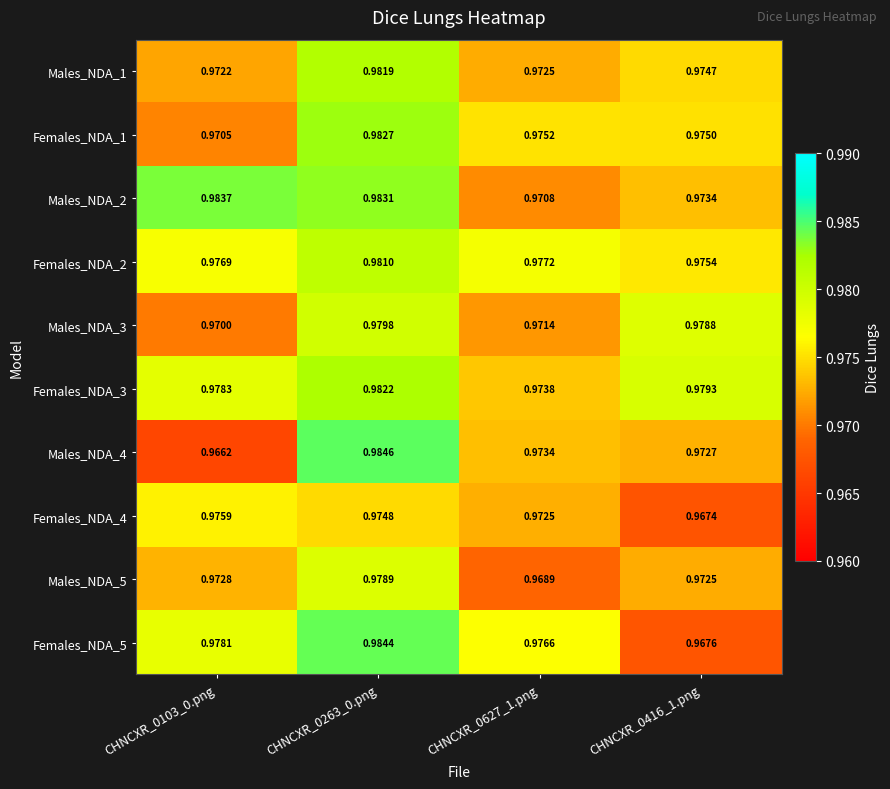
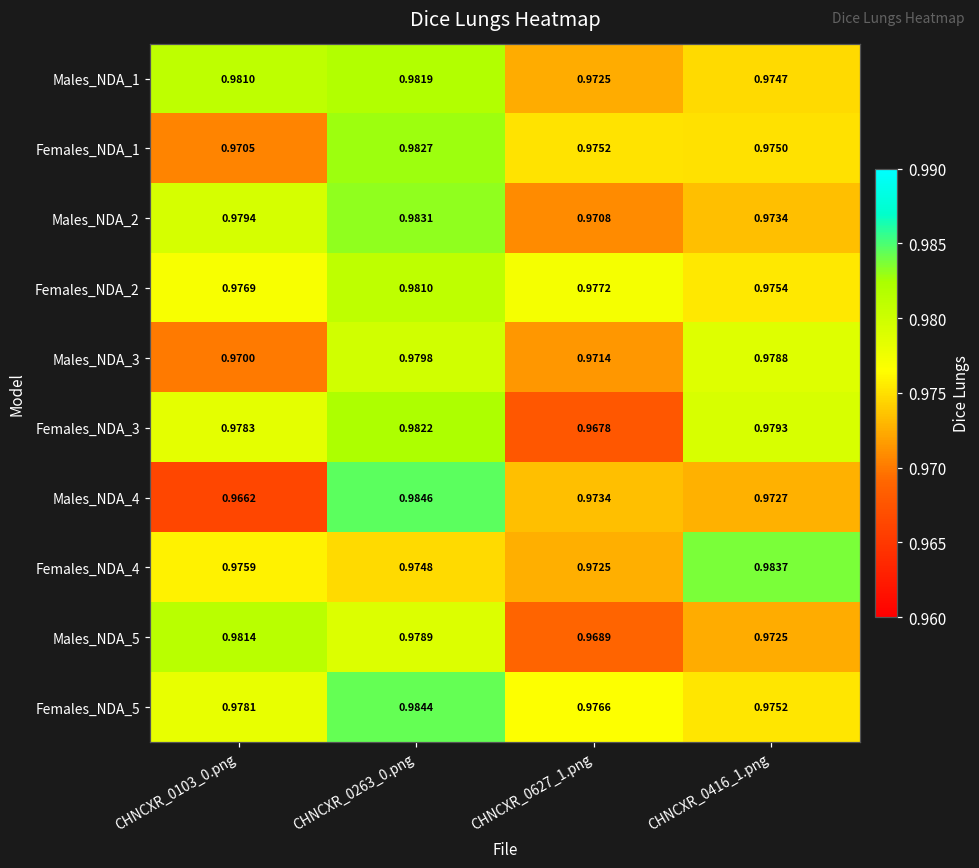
  {
    "Males_NDA_1": {
-     "CHNCXR_0103_0.png": 0.9722,
+     "CHNCXR_0103_0.png": 0.9810,
      "CHNCXR_0263_0.png": 0.9819,
      "CHNCXR_0627_1.png": 0.9725,
      "CHNCXR_0416_1.png": 0.9747
    },
    "Females_NDA_1": {
      "CHNCXR_0103_0.png": 0.9705,
      "CHNCXR_0263_0.png": 0.9827,
      "CHNCXR_0627_1.png": 0.9752,
      "CHNCXR_0416_1.png": 0.9750
    },
    "Males_NDA_2": {
-     "CHNCXR_0103_0.png": 0.9837,
+     "CHNCXR_0103_0.png": 0.9794,
      "CHNCXR_0263_0.png": 0.9831,
      "CHNCXR_0627_1.png": 0.9708,
      "CHNCXR_0416_1.png": 0.9734
    },
    "Females_NDA_2": {
      "CHNCXR_0103_0.png": 0.9769,
      "CHNCXR_0263_0.png": 0.9810,
      "CHNCXR_0627_1.png": 0.9772,
      "CHNCXR_0416_1.png": 0.9754
    },
    "Males_NDA_3": {
      "CHNCXR_0103_0.png": 0.9700,
      "CHNCXR_0263_0.png": 0.9798,
      "CHNCXR_0627_1.png": 0.9714,
      "CHNCXR_0416_1.png": 0.9788
    },
    "Females_NDA_3": {
      "CHNCXR_0103_0.png": 0.9783,
      "CHNCXR_0263_0.png": 0.9822,
-     "CHNCXR_0627_1.png": 0.9738,
+     "CHNCXR_0627_1.png": 0.9678,
      "CHNCXR_0416_1.png": 0.9793
    },
    "Males_NDA_4": {
      "CHNCXR_0103_0.png": 0.9662,
      "CHNCXR_0263_0.png": 0.9846,
      "CHNCXR_0627_1.png": 0.9734,
      "CHNCXR_0416_1.png": 0.9727
    },
    "Females_NDA_4": {
      "CHNCXR_0103_0.png": 0.9759,
      "CHNCXR_0263_0.png": 0.9748,
      "CHNCXR_0627_1.png": 0.9725,
-     "CHNCXR_0416_1.png": 0.9674
+     "CHNCXR_0416_1.png": 0.9837
    },
    "Males_NDA_5": {
-     "CHNCXR_0103_0.png": 0.9728,
+     "CHNCXR_0103_0.png": 0.9814,
      "CHNCXR_0263_0.png": 0.9789,
      "CHNCXR_0627_1.png": 0.9689,
      "CHNCXR_0416_1.png": 0.9725
    },
    "Females_NDA_5": {
      "CHNCXR_0103_0.png": 0.9781,
      "CHNCXR_0263_0.png": 0.9844,
      "CHNCXR_0627_1.png": 0.9766,
-     "CHNCXR_0416_1.png": 0.9676
+     "CHNCXR_0416_1.png": 0.9752
    }
  }
